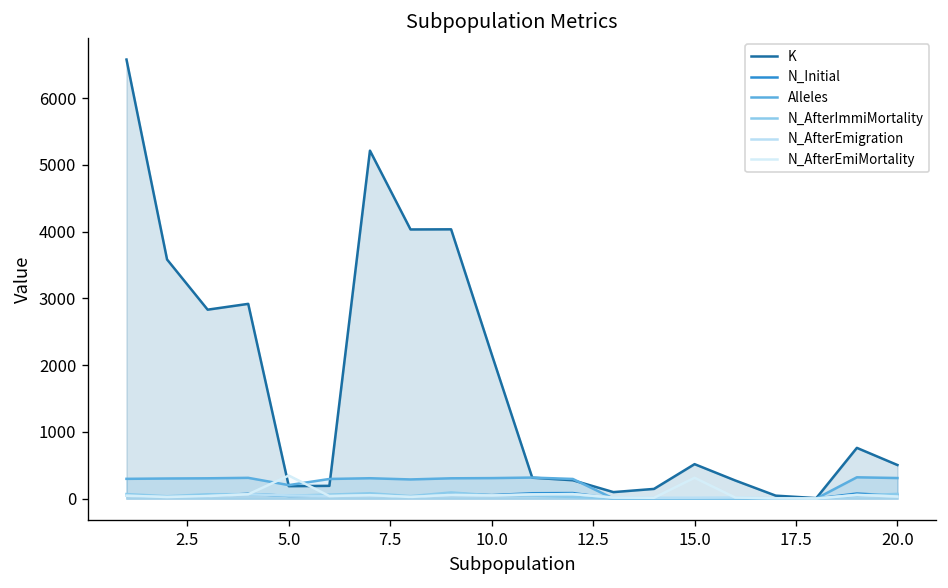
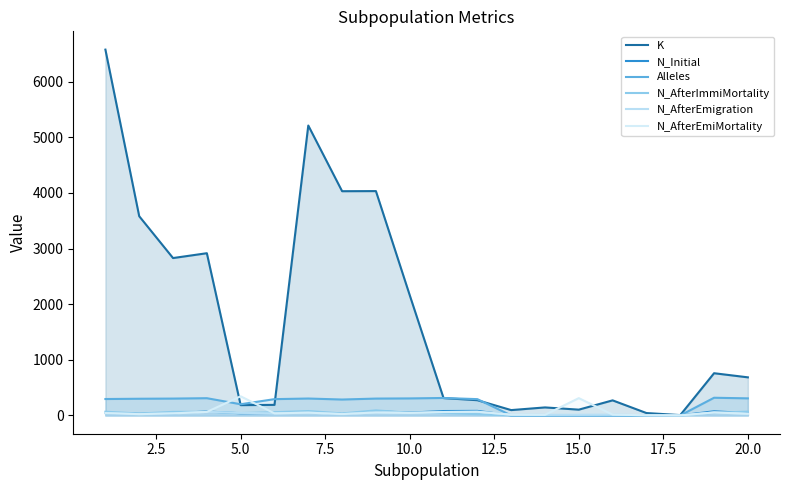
  {
    "K": {
      "10.0": 2200,
-     "15.0": 500,
-     "20.0": 500
+     "15.0": 100,
+     "20.0": 700
    }
  }
